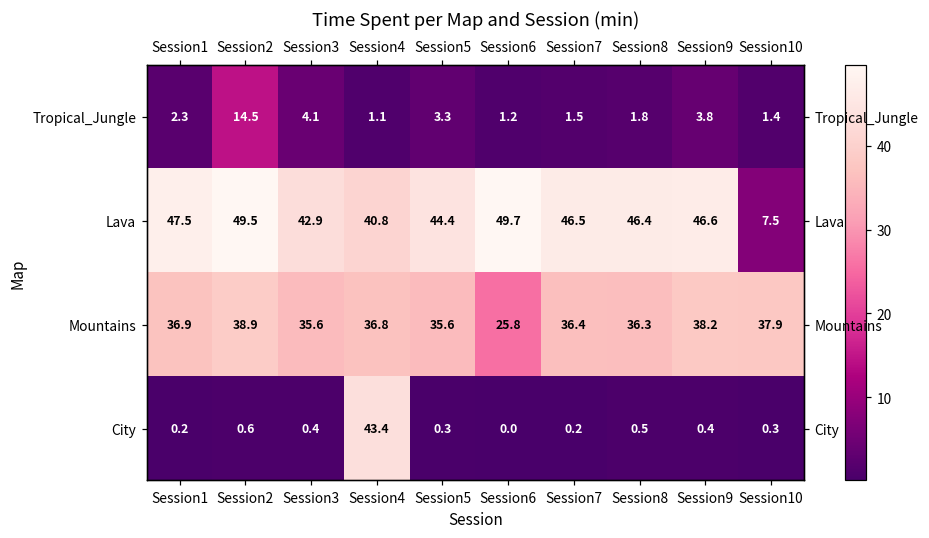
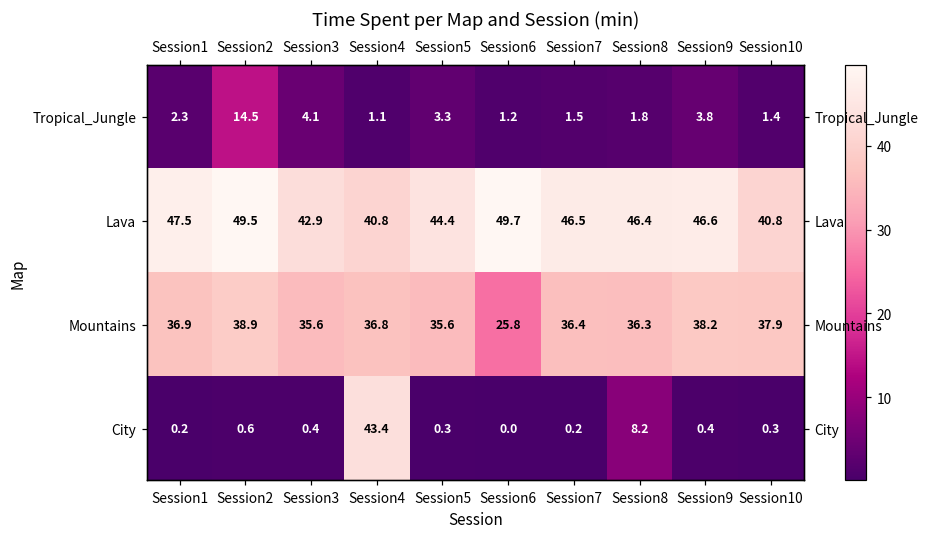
  {
    "Tropical_Jungle": {
      "Session1": 2.3,
      "Session2": 14.5,
      "Session3": 4.1,
      "Session4": 1.1,
      "Session5": 3.3,
      "Session6": 1.2,
      "Session7": 1.5,
      "Session8": 1.8,
      "Session9": 3.8,
      "Session10": 1.4
    },
    "Lava": {
      "Session1": 47.5,
      "Session2": 49.5,
      "Session3": 42.9,
      "Session4": 40.8,
      "Session5": 44.4,
      "Session6": 49.7,
      "Session7": 46.5,
      "Session8": 46.4,
      "Session9": 46.6,
-     "Session10": 7.5
+     "Session10": 40.8
    },
    "Mountains": {
      "Session1": 36.9,
      "Session2": 38.9,
      "Session3": 35.6,
      "Session4": 36.8,
      "Session5": 35.6,
      "Session6": 25.8,
      "Session7": 36.4,
      "Session8": 36.3,
      "Session9": 38.2,
      "Session10": 37.9
    },
    "City": {
      "Session1": 0.2,
      "Session2": 0.6,
      "Session3": 0.4,
      "Session4": 43.4,
      "Session5": 0.3,
      "Session6": 0.0,
      "Session7": 0.2,
-     "Session8": 0.5,
+     "Session8": 8.2,
      "Session9": 0.4,
      "Session10": 0.3
    }
  }
